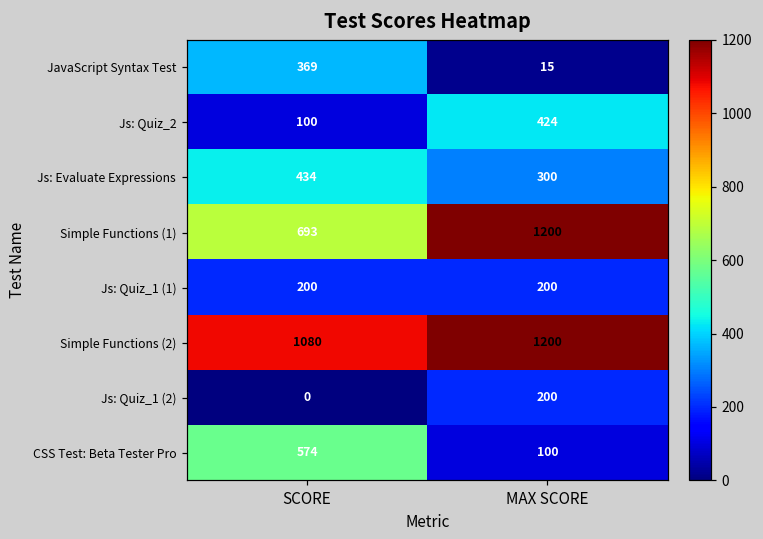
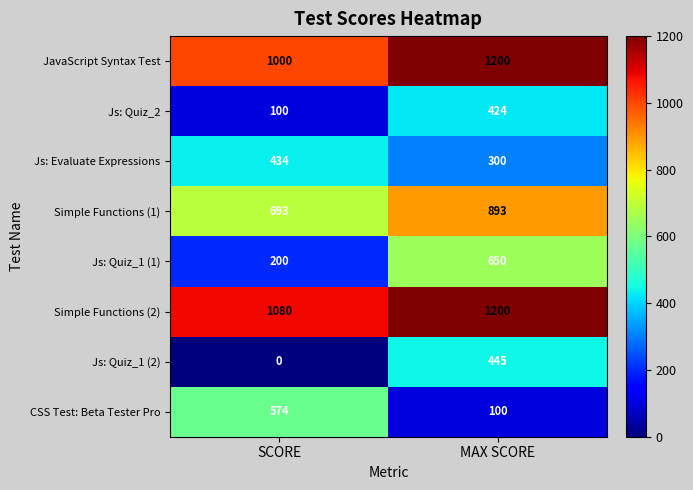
  {
    "JavaScript Syntax Test": {
-     "SCORE": 369,
-     "MAX SCORE": 15
+     "SCORE": 1000,
+     "MAX SCORE": 1200
    },
    "Js: Quiz_2": {
      "SCORE": 100,
      "MAX SCORE": 424
    },
    "Js: Evaluate Expressions": {
      "SCORE": 434,
      "MAX SCORE": 300
    },
    "Simple Functions (1)": {
      "SCORE": 693,
-     "MAX SCORE": 1200
+     "MAX SCORE": 893
    },
    "Js: Quiz_1 (1)": {
      "SCORE": 200,
-     "MAX SCORE": 200
+     "MAX SCORE": 650
    },
    "Simple Functions (2)": {
      "SCORE": 1080,
      "MAX SCORE": 1200
    },
    "Js: Quiz_1 (2)": {
      "SCORE": 0,
-     "MAX SCORE": 200
+     "MAX SCORE": 445
    },
    "CSS Test: Beta Tester Pro": {
      "SCORE": 574,
      "MAX SCORE": 100
    }
  }
